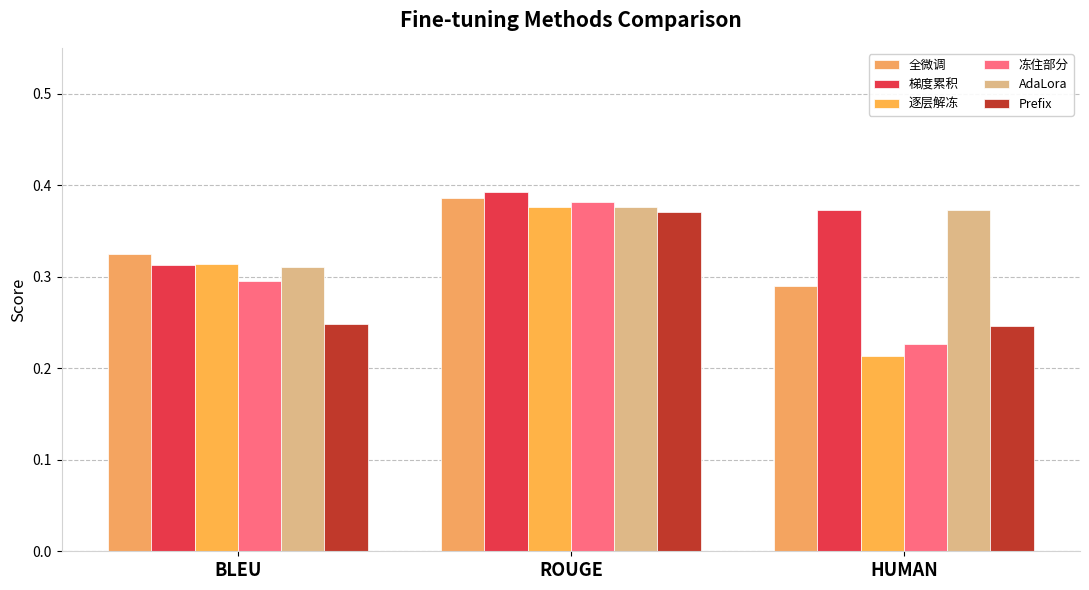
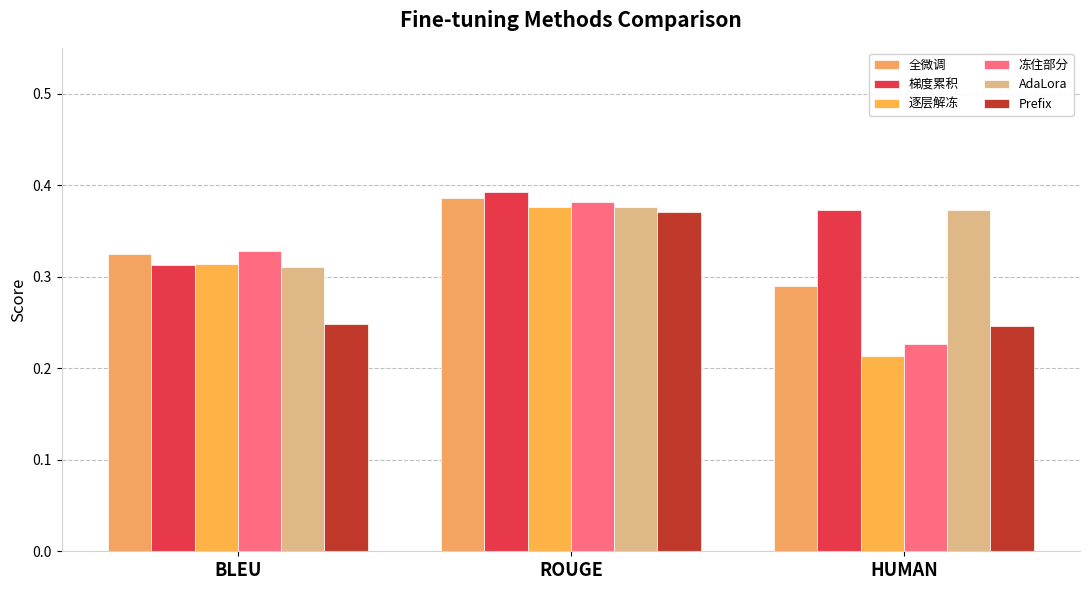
  {
    "冻住部分": {
-     "BLEU": 0.30,
+     "BLEU": 0.33,
      "ROUGE": 0.38,
      "HUMAN": 0.23
    }
  }
